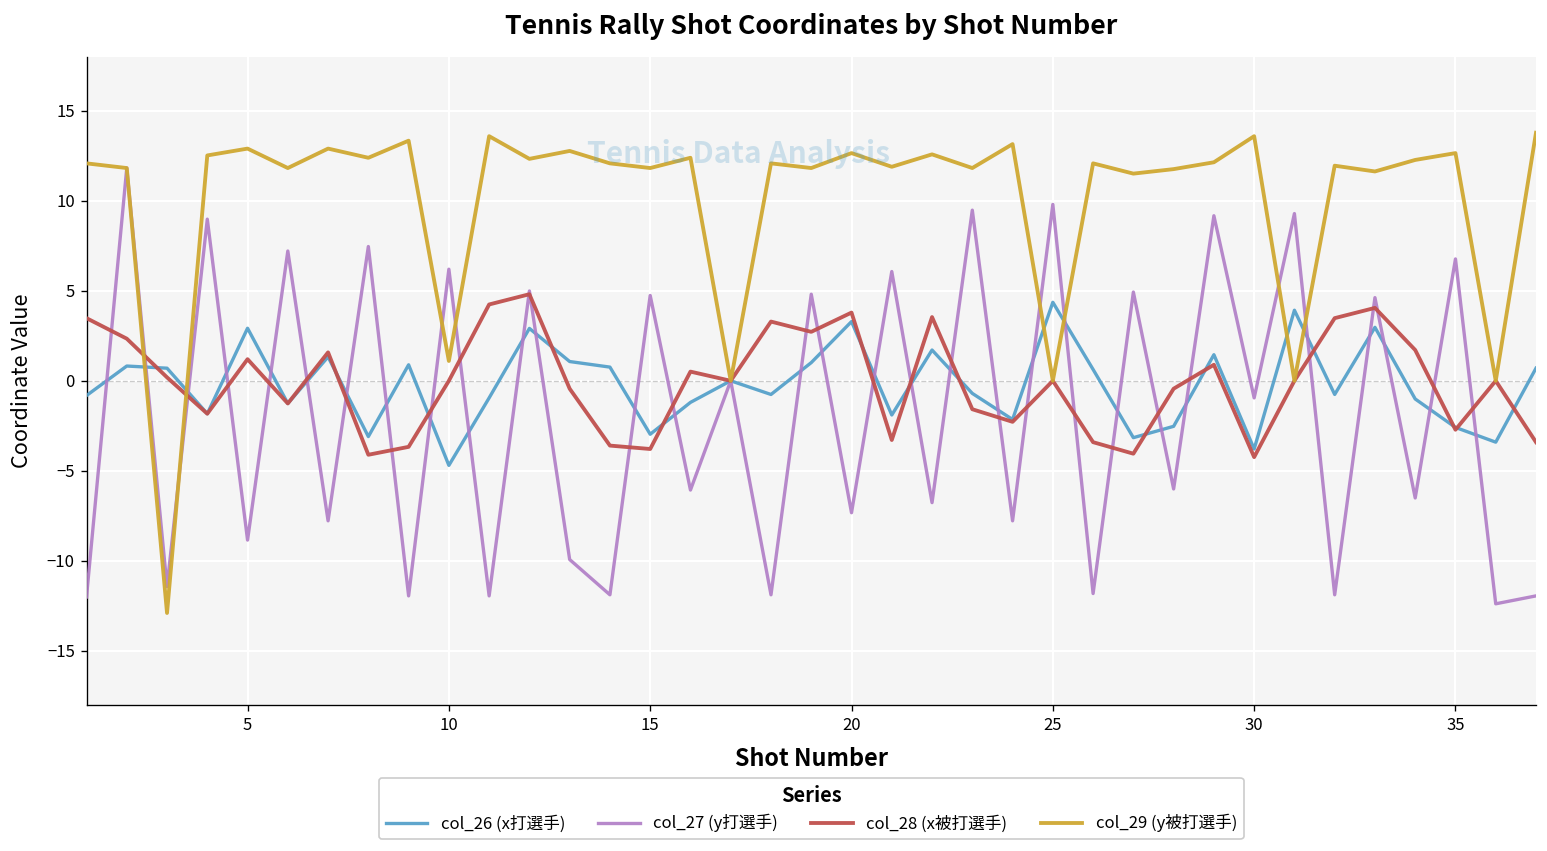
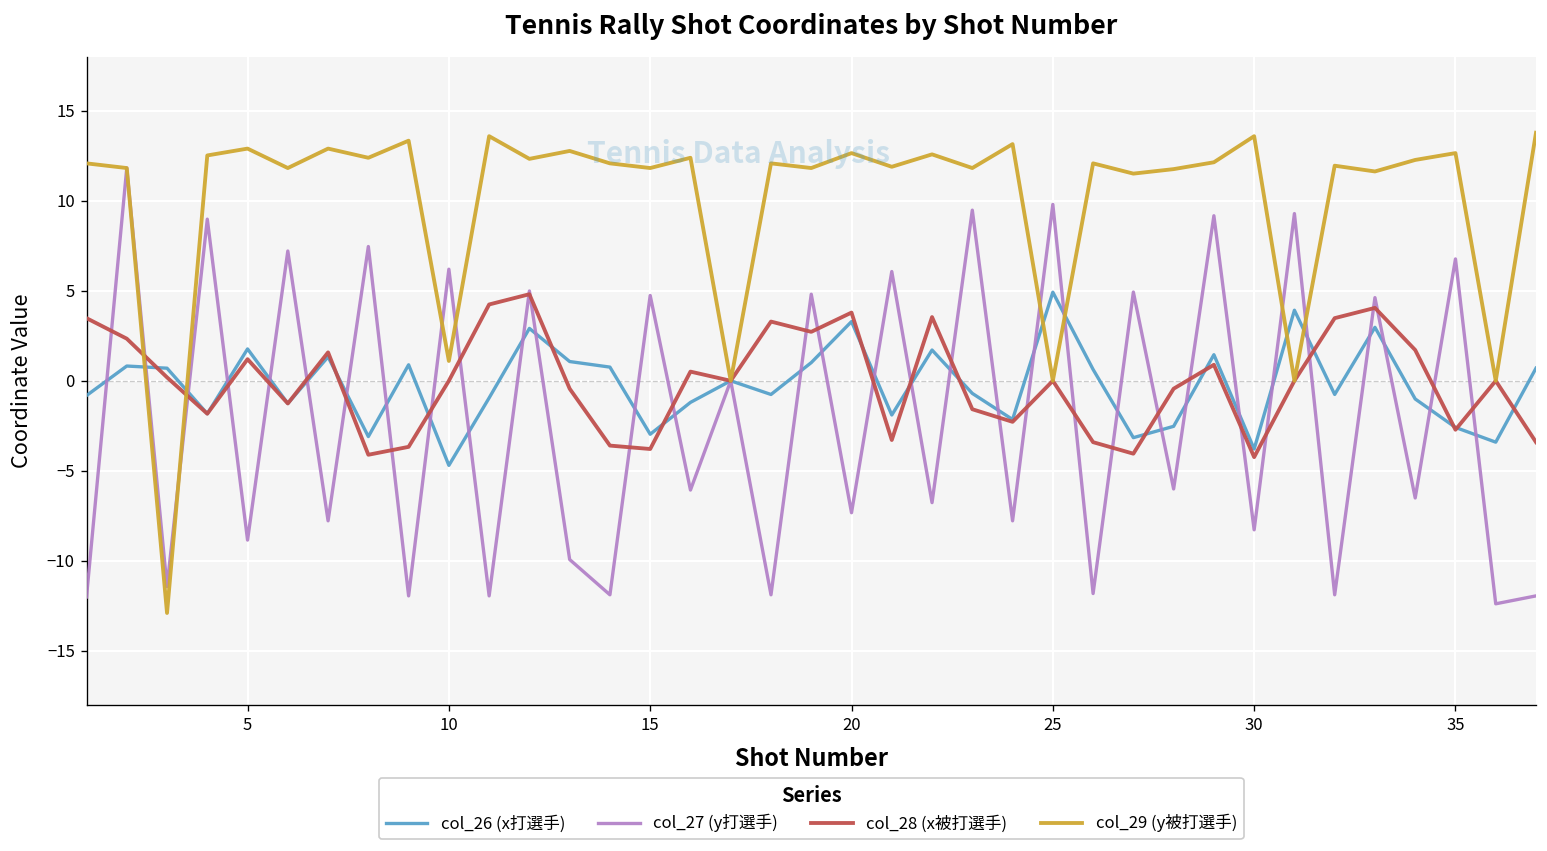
  {
    "col_26 (x打選手)": {
-     "5": 2.9,
+     "5": 1.8,
      "10": -4.7,
      "15": -3.0,
      "20": 3.3,
-     "25": 4.4,
+     "25": 4.9,
      "30": -3.8
    },
    "col_27 (y打選手)": {
      "5": -8.9,
      "10": 6.2,
      "15": 4.7,
      "20": -7.3,
      "25": 9.8,
-     "30": -1.0,
+     "30": -8.3,
      "35": 6.8
    },
    "col_28 (x被打選手)": {
      "5": 1.2,
      "10": 0.0,
      "15": -3.8,
      "20": 3.8,
      "30": -4.2
    },
    "col_29 (y被打選手)": {
      "5": 12.9,
      "10": 1.1,
      "15": 11.8,
      "20": 12.7,
      "30": 13.6,
      "35": 12.7
    }
  }
